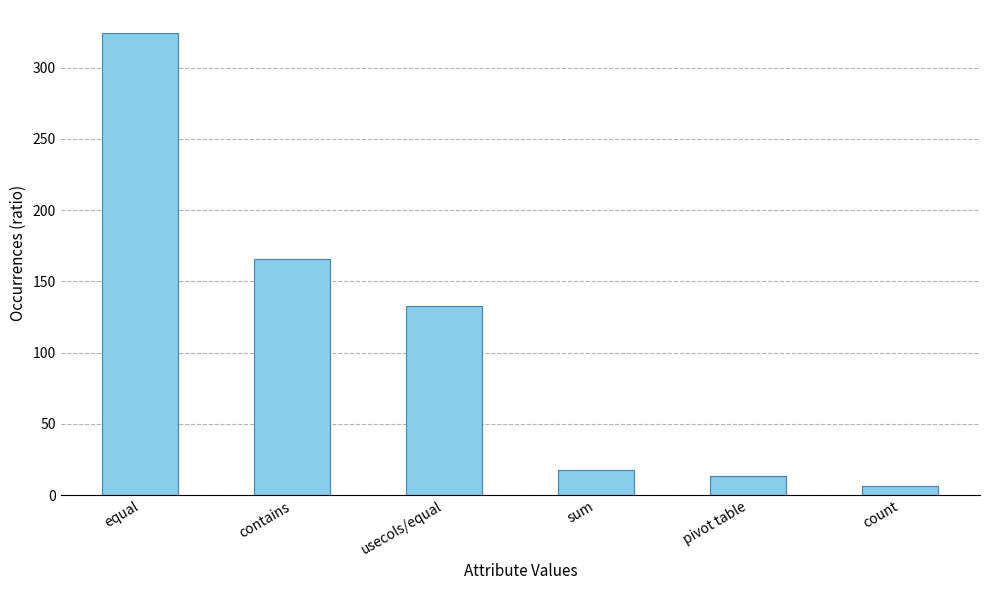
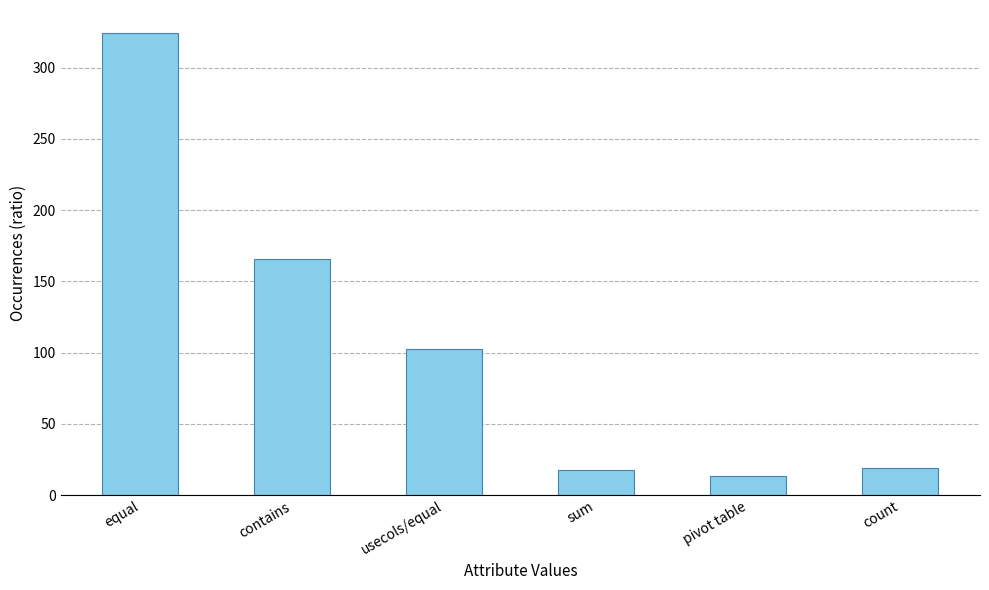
  {
    "equal": 324,
    "contains": 166,
-   "usecols/equal": 133,
+   "usecols/equal": 102,
    "sum": 18,
    "pivot table": 14,
-   "count": 6
+   "count": 19
  }
